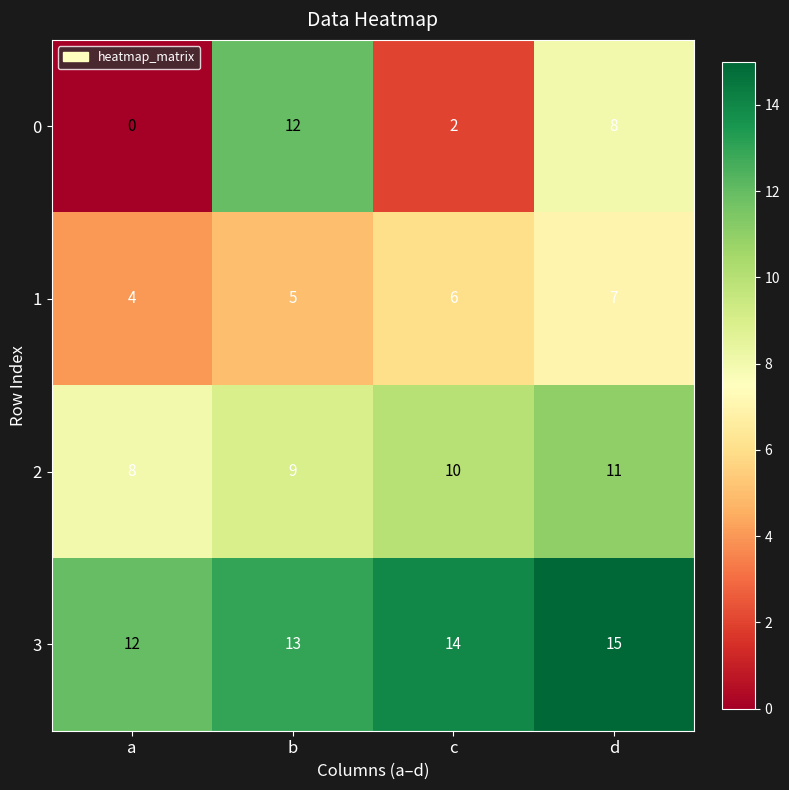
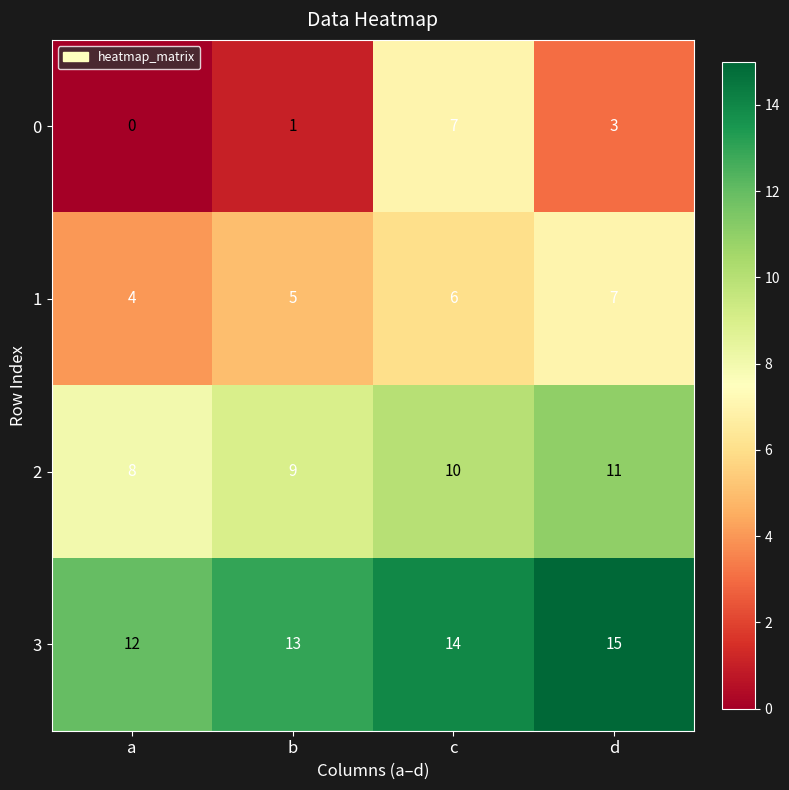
  {
    "0": {
      "a": 0,
-     "b": 12,
-     "c": 2,
-     "d": 8
+     "b": 1,
+     "c": 7,
+     "d": 3
    },
    "1": {
      "a": 4,
      "b": 5,
      "c": 6,
      "d": 7
    },
    "2": {
      "a": 8,
      "b": 9,
      "c": 10,
      "d": 11
    },
    "3": {
      "a": 12,
      "b": 13,
      "c": 14,
      "d": 15
    }
  }
